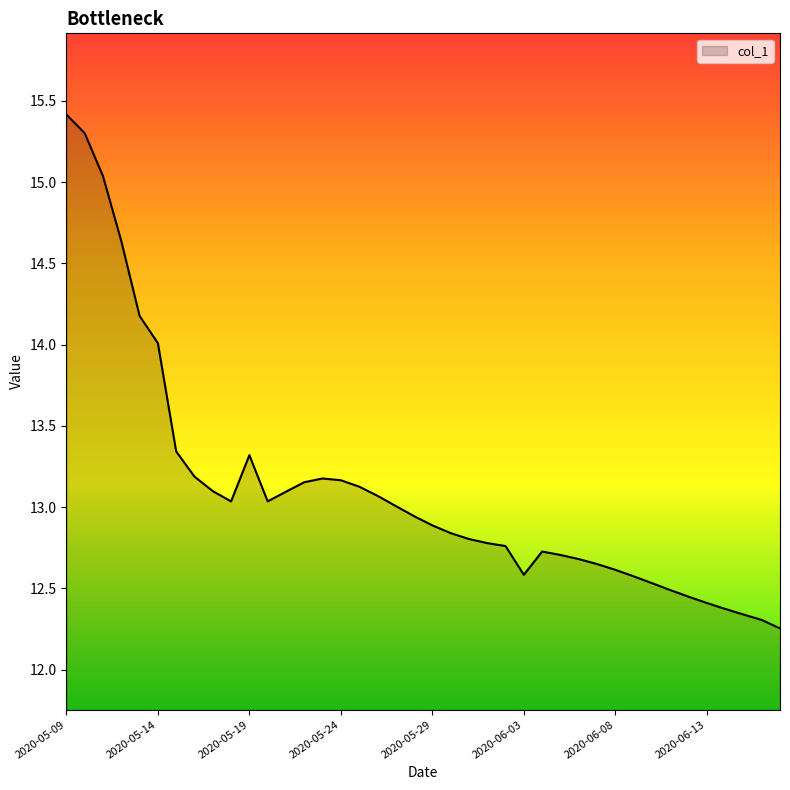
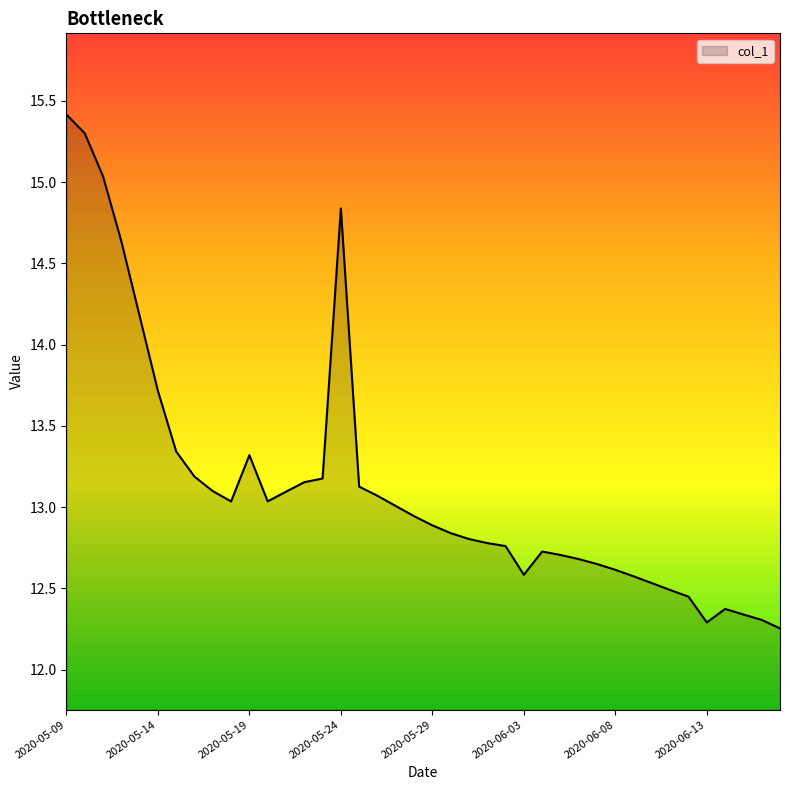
  {
    "2020-05-09": 15.42,
-   "2020-05-14": 14.01,
+   "2020-05-14": 13.72,
    "2020-05-19": 13.32,
-   "2020-05-24": 13.17,
+   "2020-05-24": 14.84,
    "2020-05-29": 12.89,
    "2020-06-03": 12.58,
    "2020-06-08": 12.61,
-   "2020-06-13": 12.41
+   "2020-06-13": 12.29
  }
